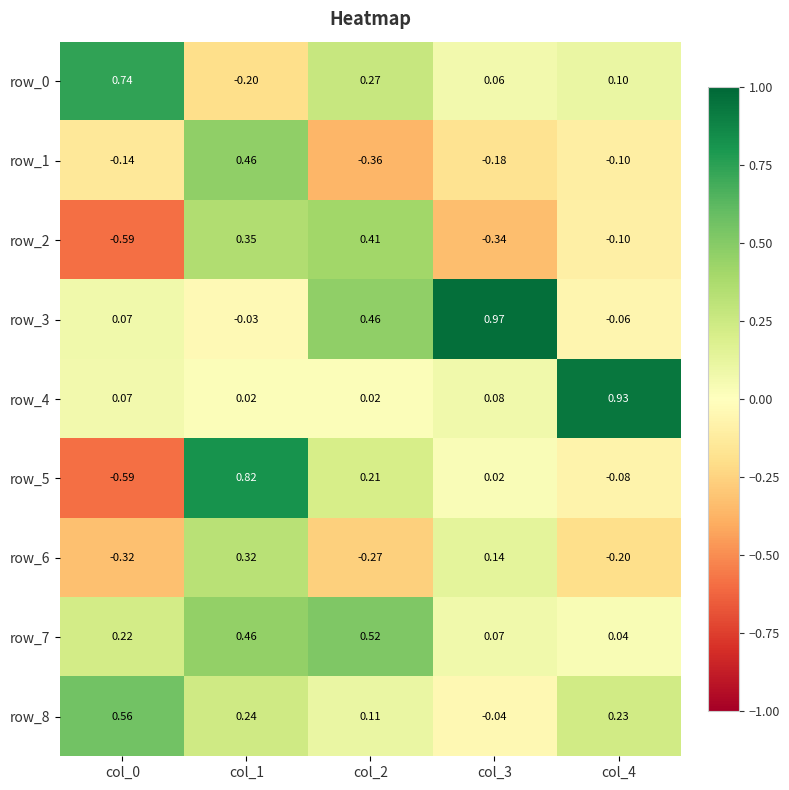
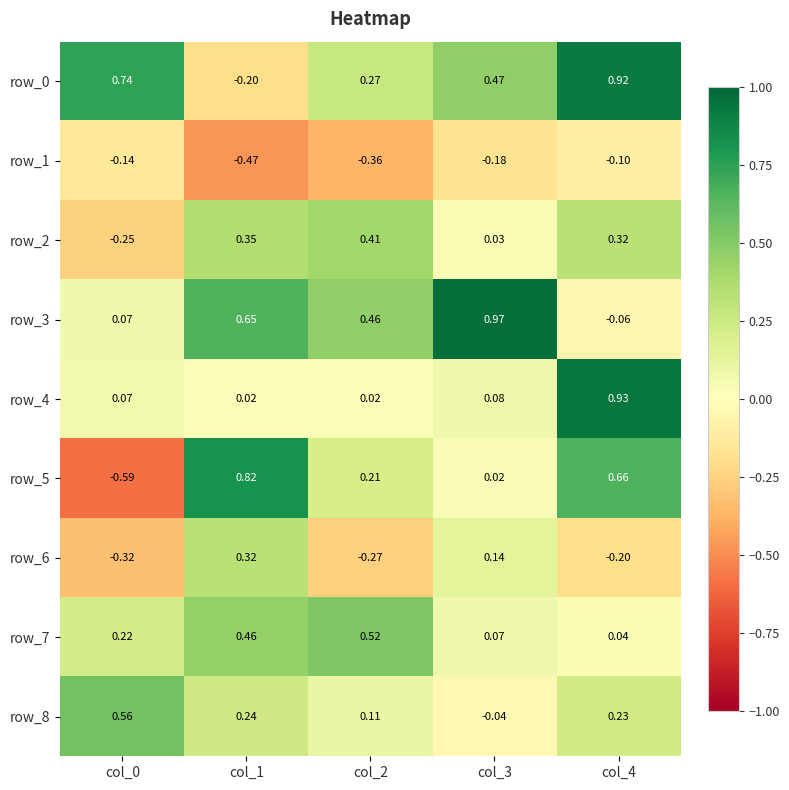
  {
    "row_0": {
      "col_0": 0.74,
      "col_1": -0.20,
      "col_2": 0.27,
-     "col_3": 0.06,
-     "col_4": 0.10
+     "col_3": 0.47,
+     "col_4": 0.92
    },
    "row_1": {
      "col_0": -0.14,
-     "col_1": 0.46,
+     "col_1": -0.47,
      "col_2": -0.36,
      "col_3": -0.18,
      "col_4": -0.10
    },
    "row_2": {
-     "col_0": -0.59,
+     "col_0": -0.25,
      "col_1": 0.35,
      "col_2": 0.41,
-     "col_3": -0.34,
-     "col_4": -0.10
+     "col_3": 0.03,
+     "col_4": 0.32
    },
    "row_3": {
      "col_0": 0.07,
-     "col_1": -0.03,
+     "col_1": 0.65,
      "col_2": 0.46,
      "col_3": 0.97,
      "col_4": -0.06
    },
    "row_4": {
      "col_0": 0.07,
      "col_1": 0.02,
      "col_2": 0.02,
      "col_3": 0.08,
      "col_4": 0.93
    },
    "row_5": {
      "col_0": -0.59,
      "col_1": 0.82,
      "col_2": 0.21,
      "col_3": 0.02,
-     "col_4": -0.08
+     "col_4": 0.66
    },
    "row_6": {
      "col_0": -0.32,
      "col_1": 0.32,
      "col_2": -0.27,
      "col_3": 0.14,
      "col_4": -0.20
    },
    "row_7": {
      "col_0": 0.22,
      "col_1": 0.46,
      "col_2": 0.52,
      "col_3": 0.07,
      "col_4": 0.04
    },
    "row_8": {
      "col_0": 0.56,
      "col_1": 0.24,
      "col_2": 0.11,
      "col_3": -0.04,
      "col_4": 0.23
    }
  }
